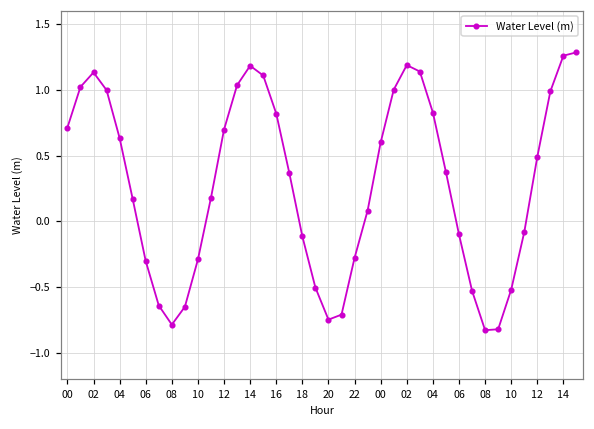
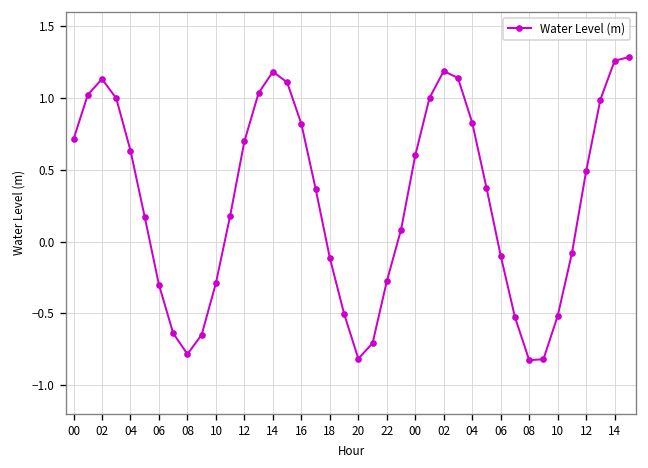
  {
    "16": 0.82,
    "18": -0.11,
-   "20": -0.75,
+   "20": -0.82,
    "22": -0.28
  }
